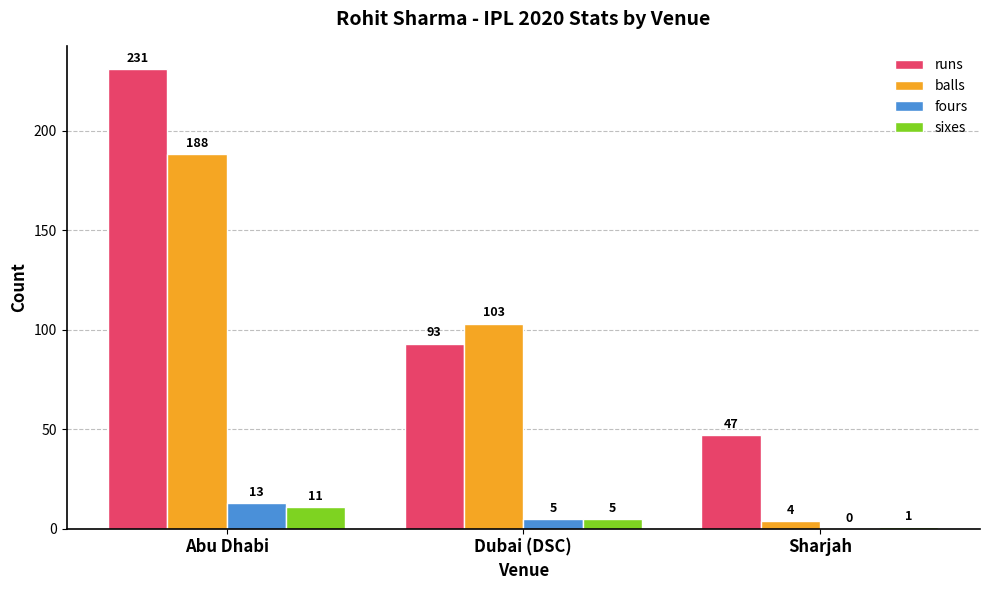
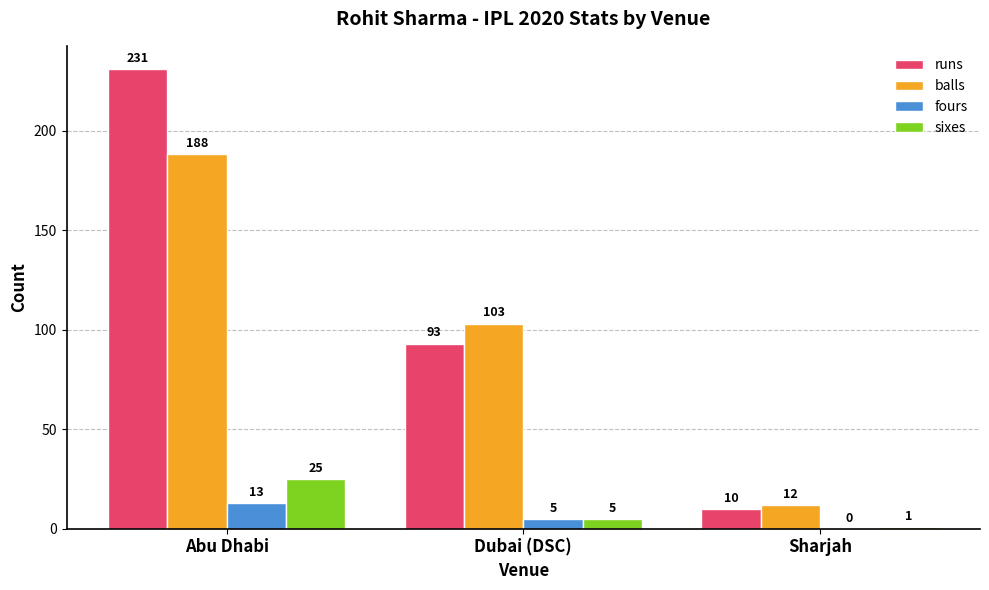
  {
    "runs": {
      "Abu Dhabi": 231,
      "Dubai (DSC)": 93,
-     "Sharjah": 47
+     "Sharjah": 10
    },
    "balls": {
      "Abu Dhabi": 188,
      "Dubai (DSC)": 103,
-     "Sharjah": 4
+     "Sharjah": 12
    },
    "fours": {
      "Abu Dhabi": 13,
      "Dubai (DSC)": 5,
      "Sharjah": 0
    },
    "sixes": {
-     "Abu Dhabi": 11,
+     "Abu Dhabi": 25,
      "Dubai (DSC)": 5,
      "Sharjah": 1
    }
  }
